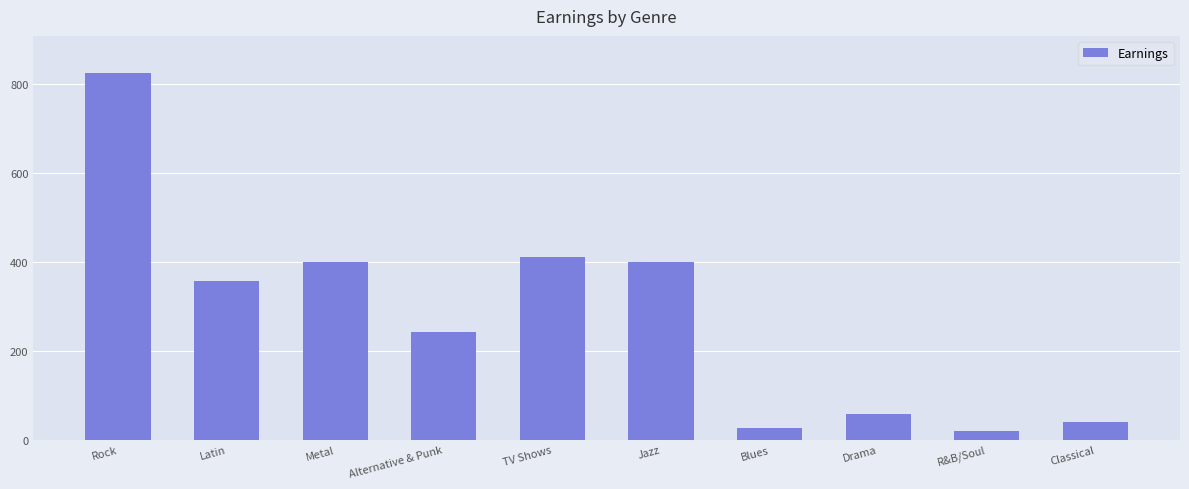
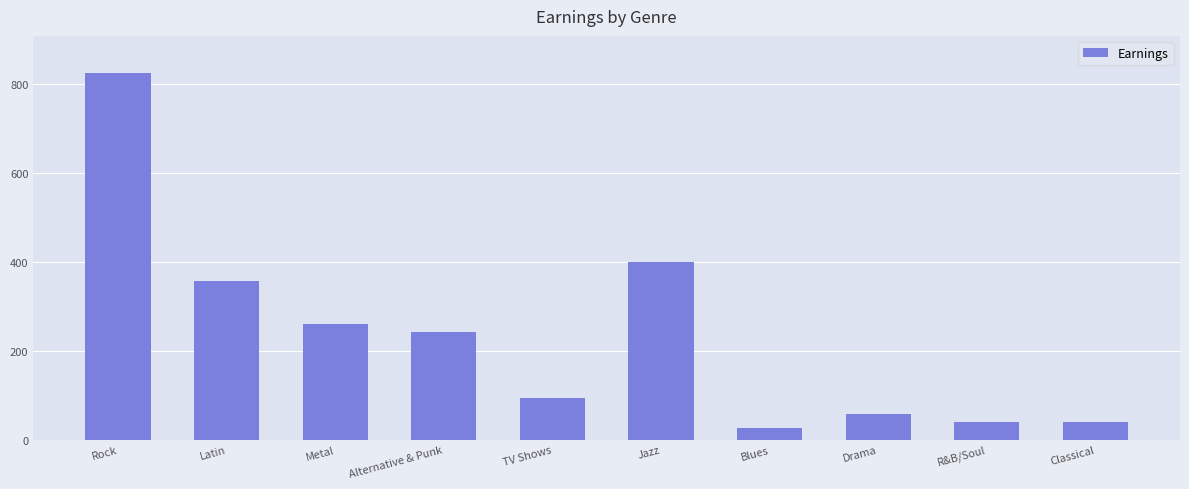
  {
    "Rock": 830,
    "Latin": 360,
-   "Metal": 400,
+   "Metal": 260,
    "Alternative & Punk": 240,
-   "TV Shows": 410,
+   "TV Shows": 90,
    "Jazz": 400,
    "Blues": 30,
    "Drama": 60,
-   "R&B/Soul": 20,
+   "R&B/Soul": 40,
    "Classical": 40
  }
